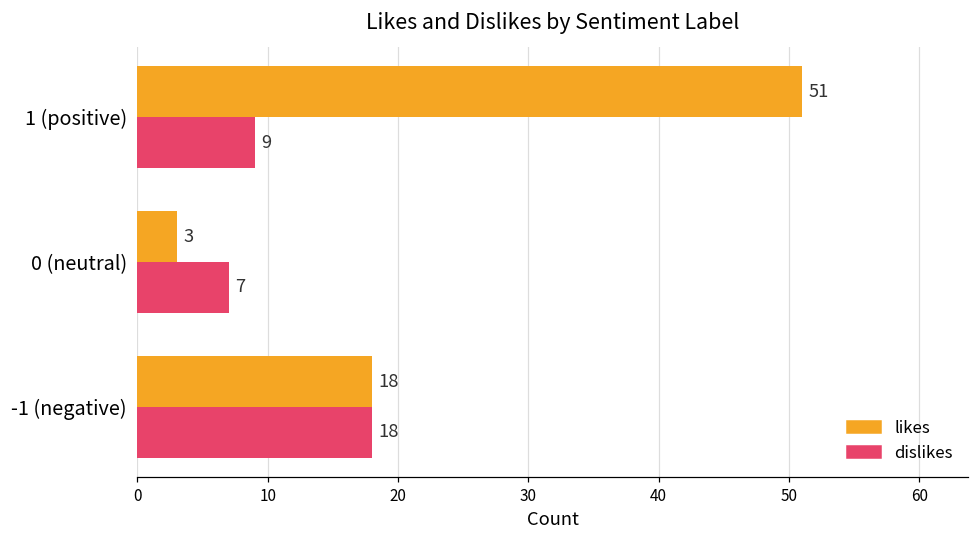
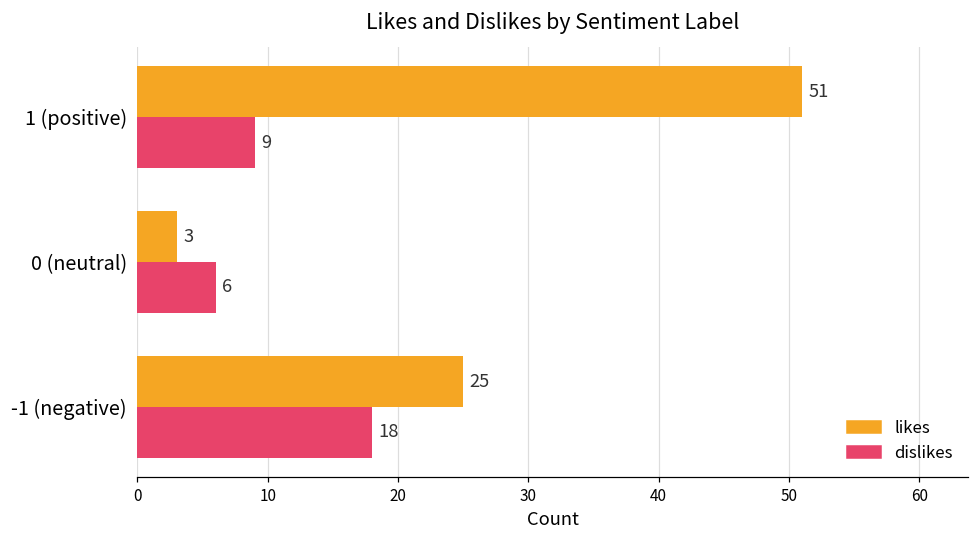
  {
    "likes": {
      "1 (positive)": 51,
      "0 (neutral)": 3,
-     "-1 (negative)": 18
+     "-1 (negative)": 25
    },
    "dislikes": {
      "1 (positive)": 9,
-     "0 (neutral)": 7,
+     "0 (neutral)": 6,
      "-1 (negative)": 18
    }
  }
